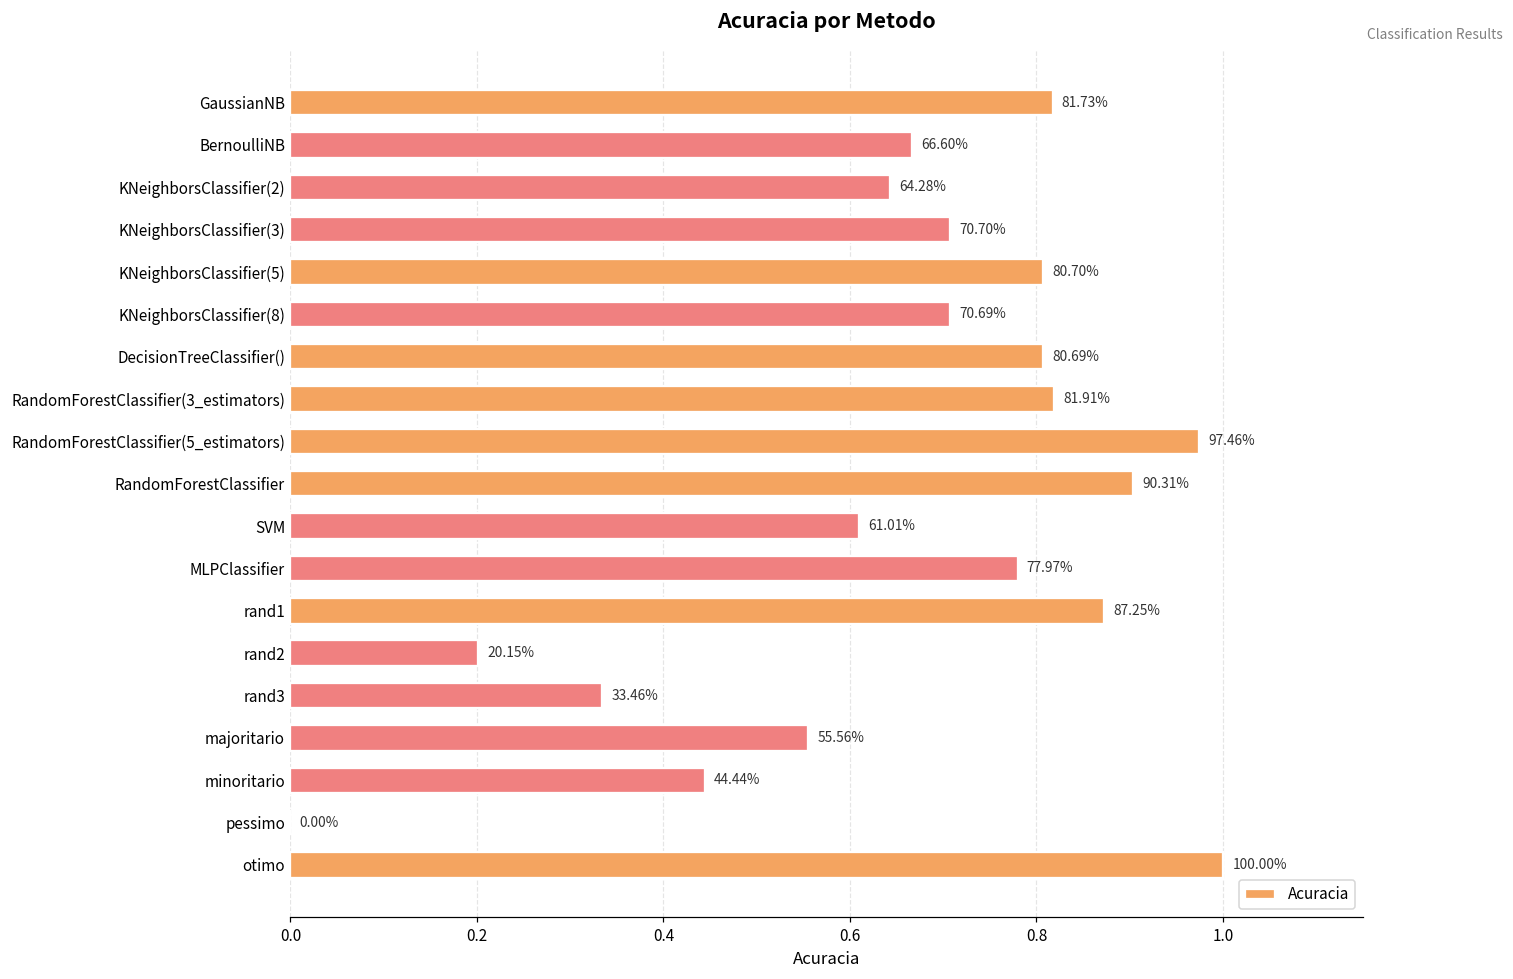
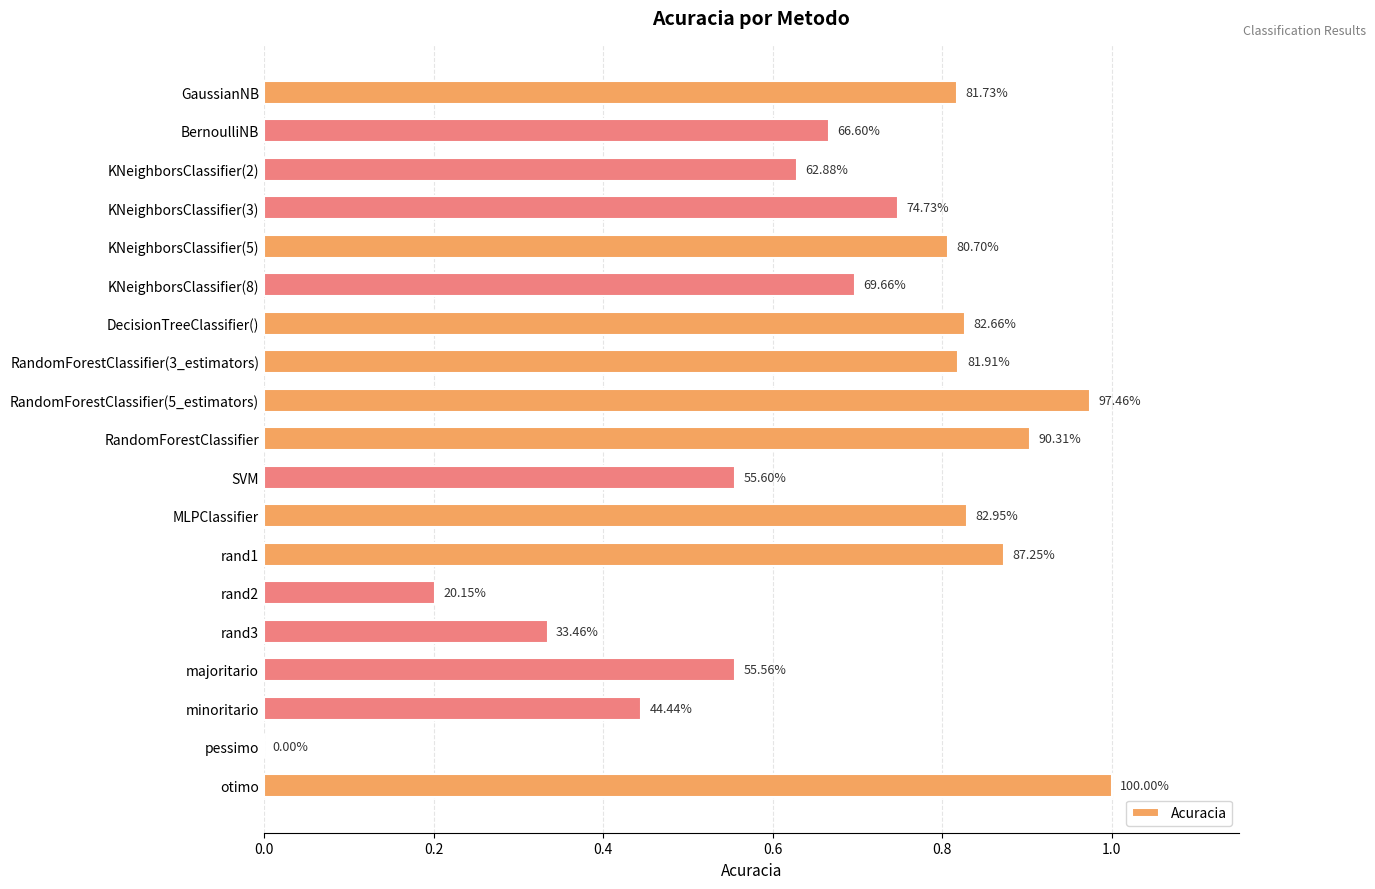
  {
    "GaussianNB": "81.73%",
    "BernoulliNB": "66.60%",
-   "KNeighborsClassifier(2)": "64.28%",
-   "KNeighborsClassifier(3)": "70.70%",
+   "KNeighborsClassifier(2)": "62.88%",
+   "KNeighborsClassifier(3)": "74.73%",
    "KNeighborsClassifier(5)": "80.70%",
-   "KNeighborsClassifier(8)": "70.69%",
-   "DecisionTreeClassifier()": "80.69%",
+   "KNeighborsClassifier(8)": "69.66%",
+   "DecisionTreeClassifier()": "82.66%",
    "RandomForestClassifier(3_estimators)": "81.91%",
    "RandomForestClassifier(5_estimators)": "97.46%",
    "RandomForestClassifier": "90.31%",
-   "SVM": "61.01%",
-   "MLPClassifier": "77.97%",
+   "SVM": "55.60%",
+   "MLPClassifier": "82.95%",
    "rand1": "87.25%",
    "rand2": "20.15%",
    "rand3": "33.46%",
    "majoritario": "55.56%",
    "minoritario": "44.44%",
    "pessimo": "0.00%",
    "otimo": "100.00%"
  }
